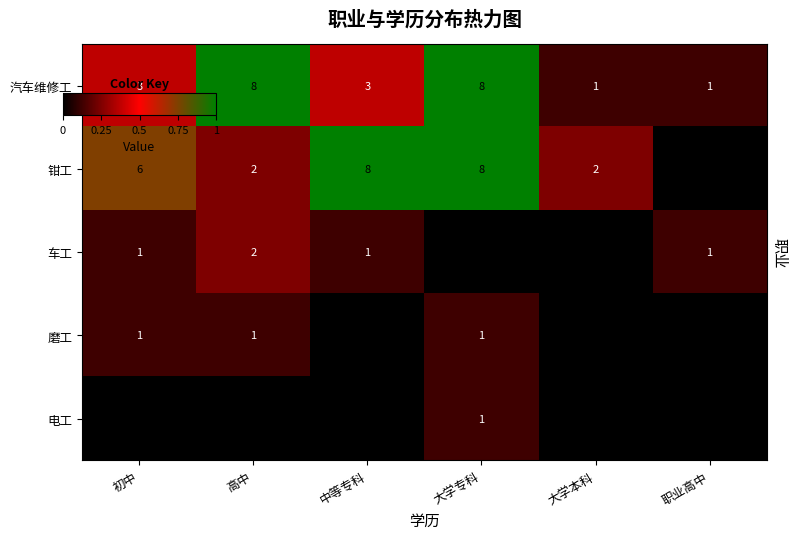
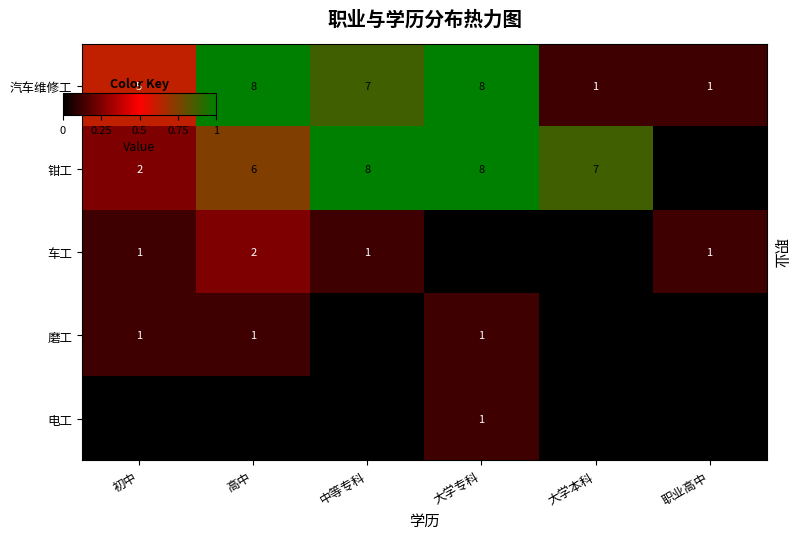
  {
    "汽车维修工": {
-     "初中": 3,
+     "初中": 5,
      "高中": 8,
-     "中等专科": 3,
+     "中等专科": 7,
      "大学专科": 8,
      "大学本科": 1,
      "职业高中": 1
    },
    "钳工": {
-     "初中": 6,
-     "高中": 2,
+     "初中": 2,
+     "高中": 6,
      "中等专科": 8,
      "大学专科": 8,
-     "大学本科": 2
+     "大学本科": 7
    },
    "车工": {
      "初中": 1,
      "高中": 2,
      "中等专科": 1,
      "职业高中": 1
    },
    "磨工": {
      "初中": 1,
      "高中": 1,
      "大学专科": 1
    },
    "电工": {
      "大学专科": 1
    }
  }
